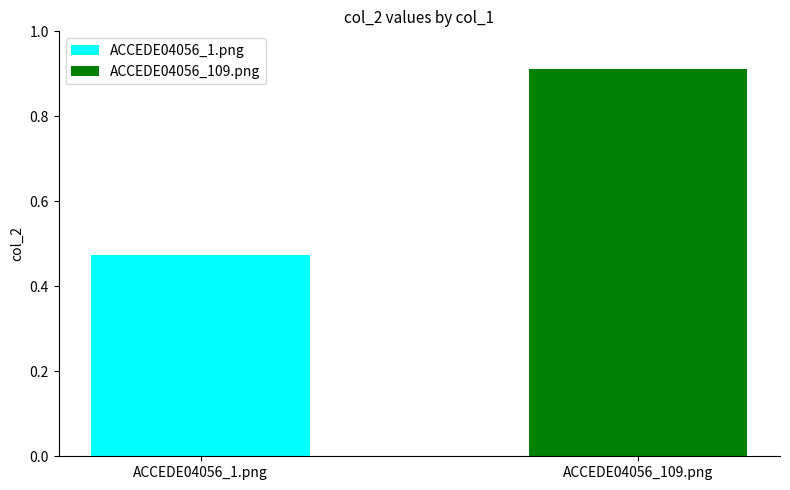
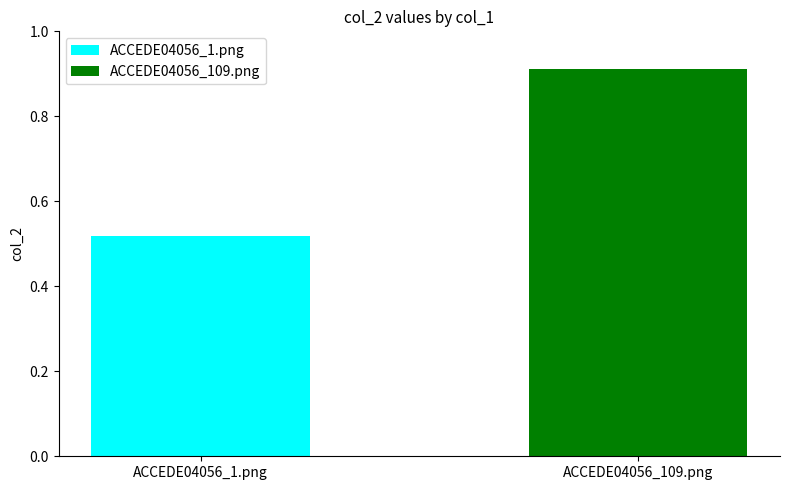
  {
-   "ACCEDE04056_1.png": 0.47,
+   "ACCEDE04056_1.png": 0.52,
    "ACCEDE04056_109.png": 0.91
  }
